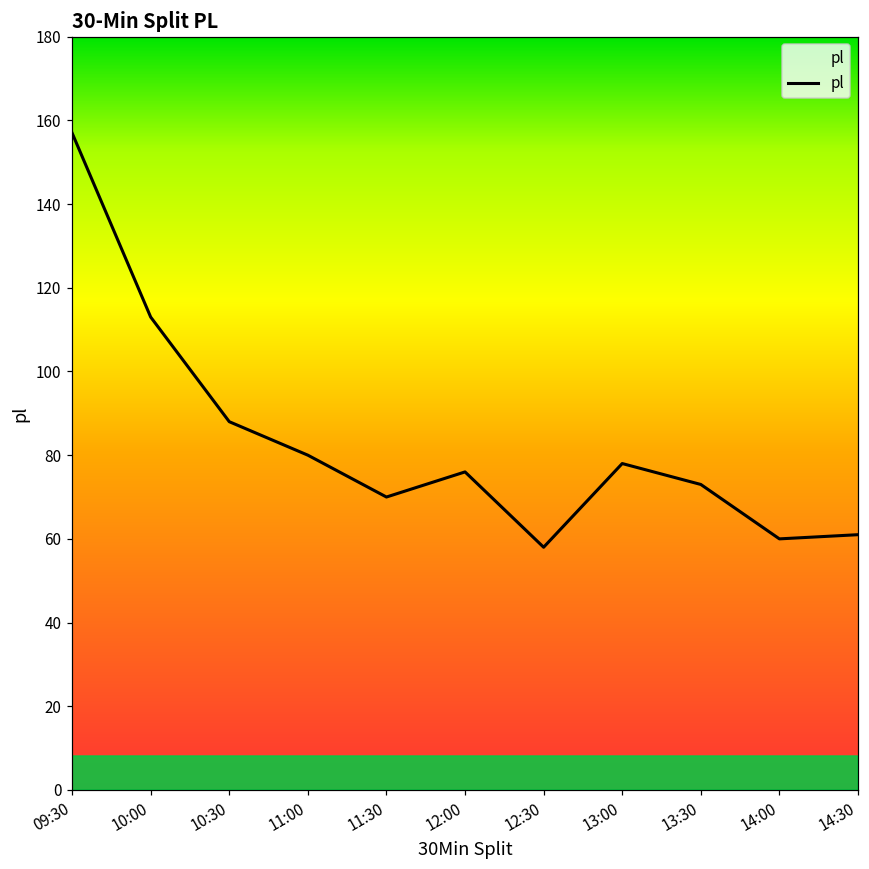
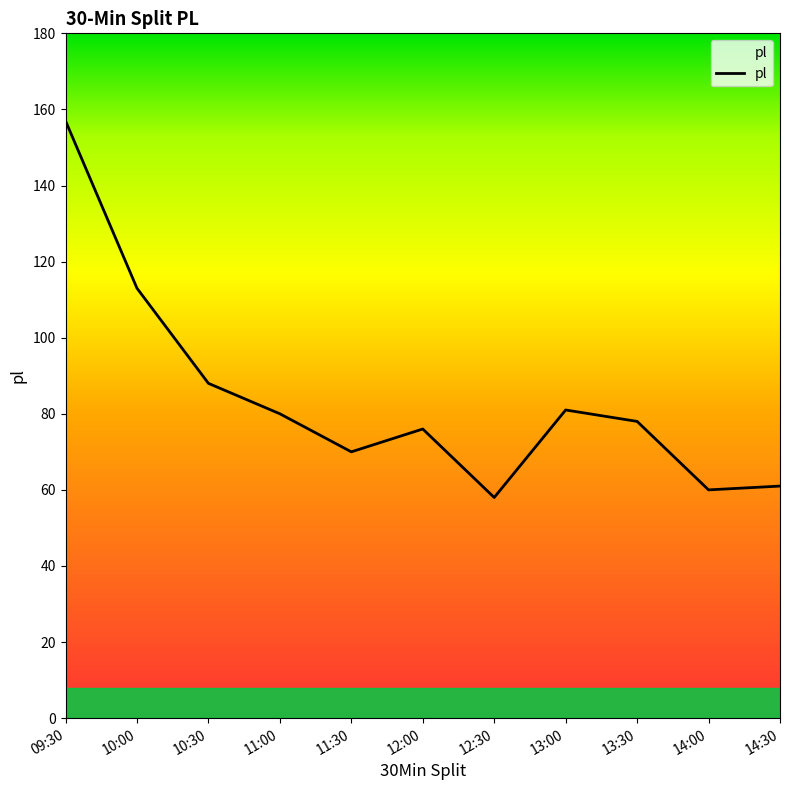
  {
    "09:30": 157,
    "10:00": 113,
    "10:30": 88,
    "11:00": 80,
    "11:30": 70,
    "12:00": 76,
    "12:30": 58,
-   "13:00": 78,
-   "13:30": 73,
+   "13:00": 81,
+   "13:30": 78,
    "14:00": 60,
    "14:30": 61
  }
